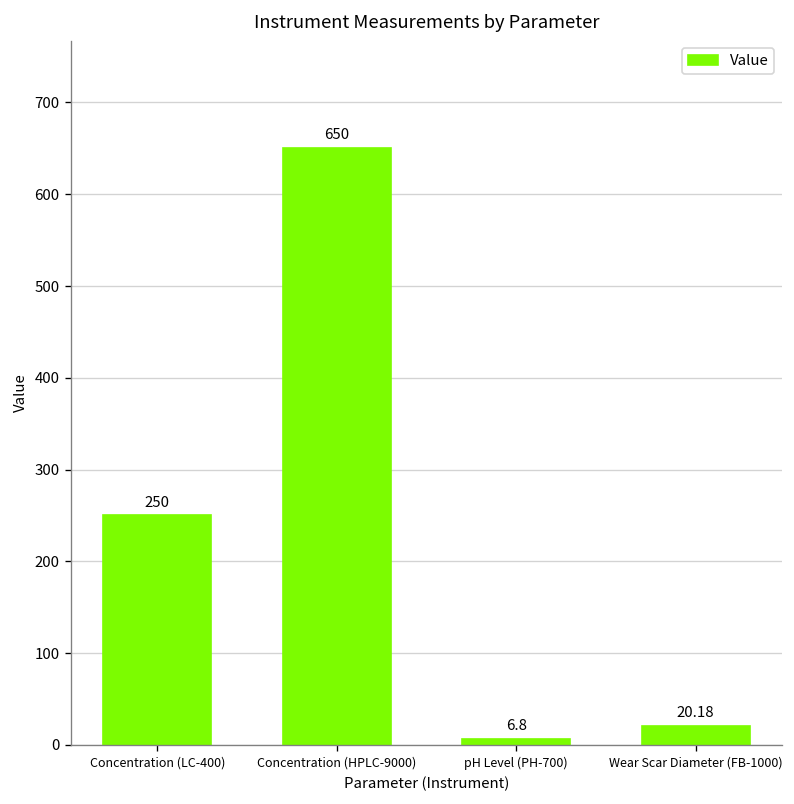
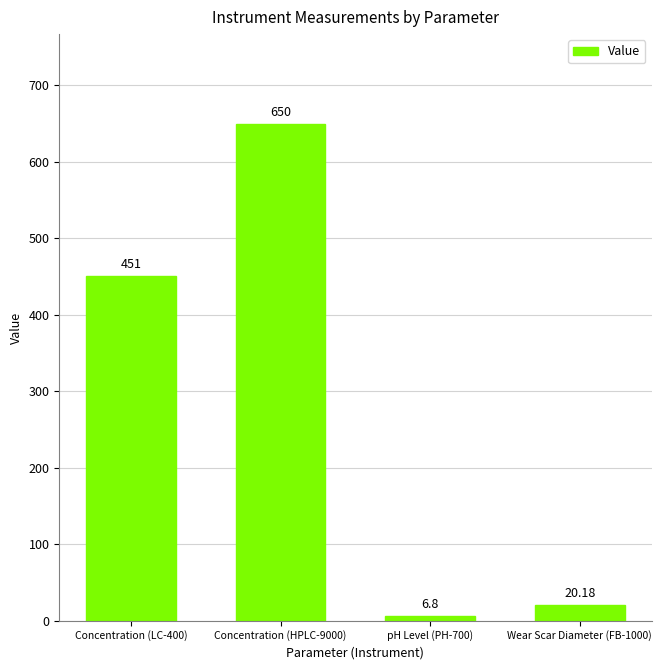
  {
-   "Concentration (LC-400)": 250,
+   "Concentration (LC-400)": 451,
    "Concentration (HPLC-9000)": 650,
    "pH Level (PH-700)": 6.8,
    "Wear Scar Diameter (FB-1000)": 20.18
  }
